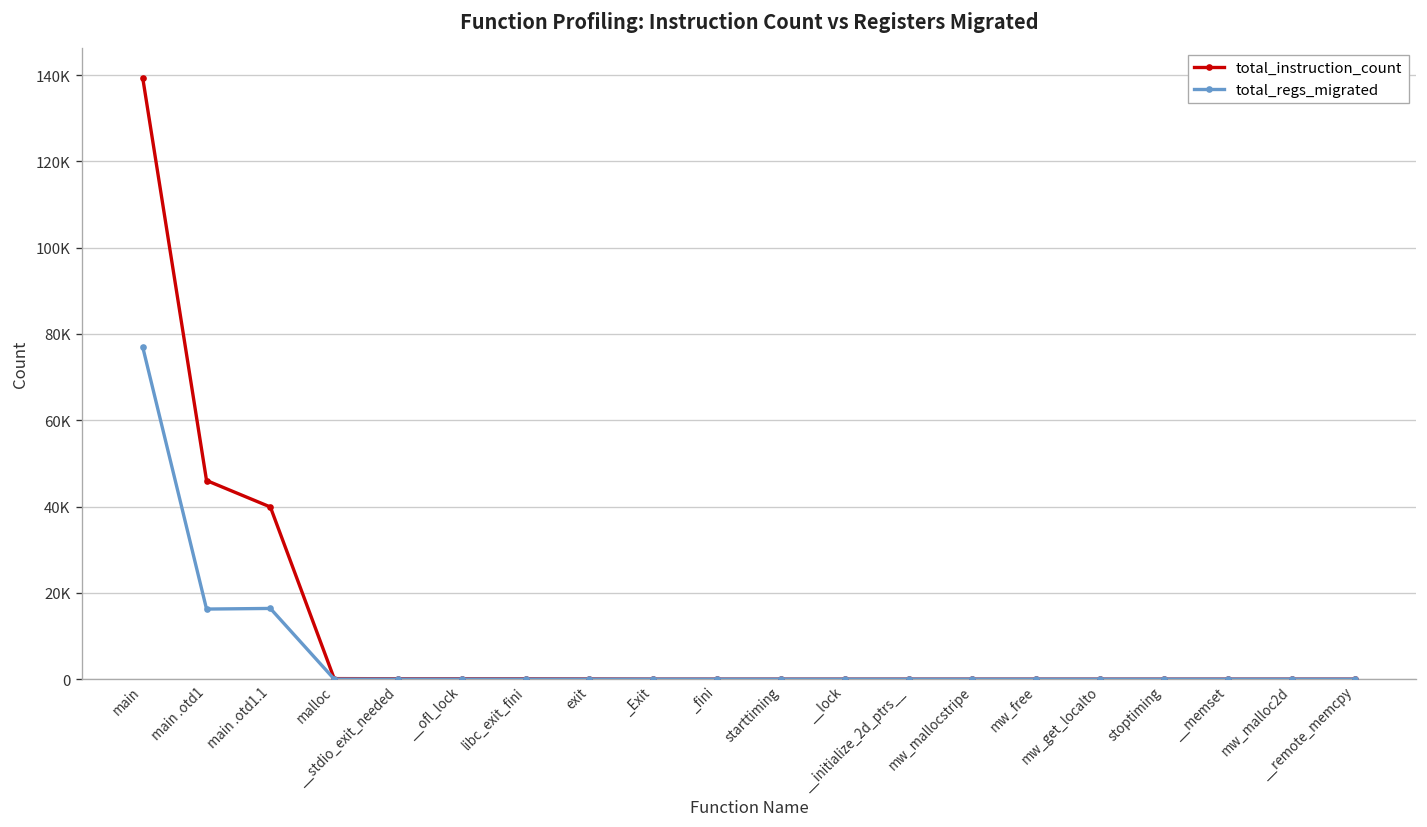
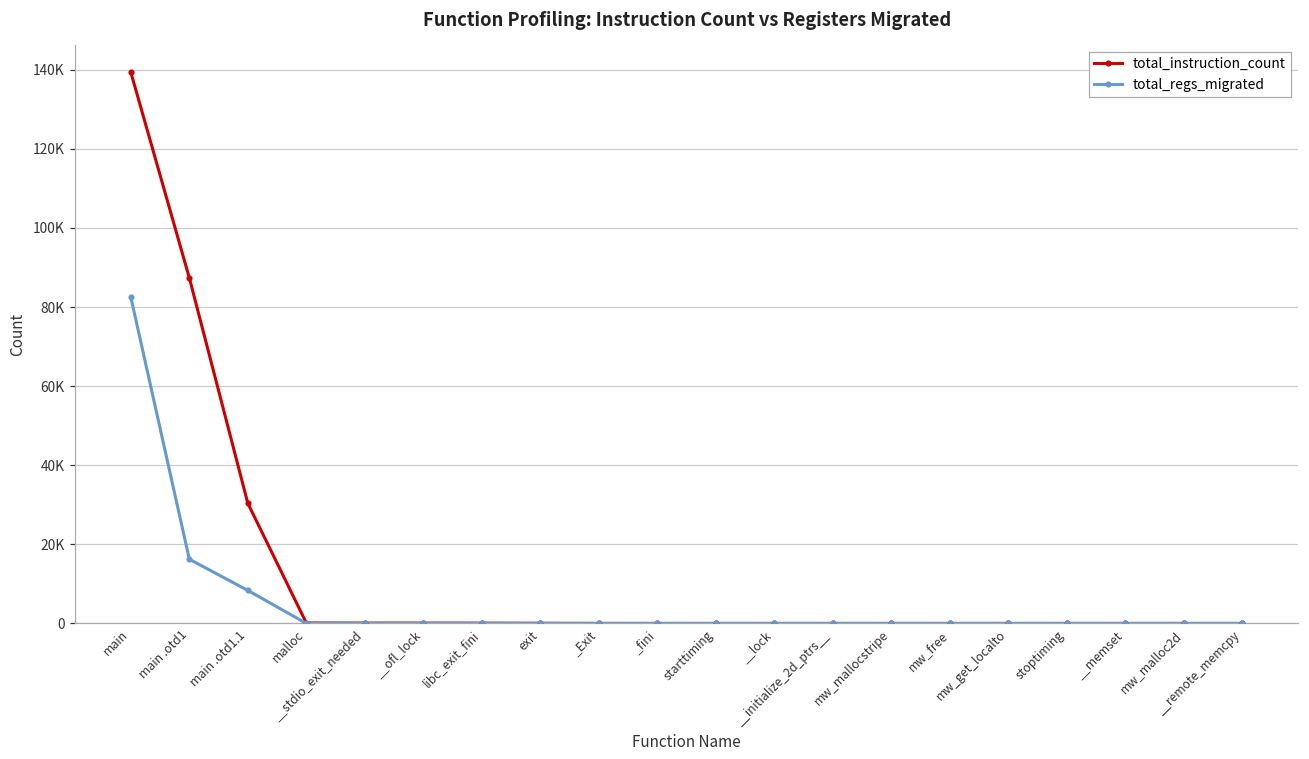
  {
    "total_instruction_count": {
      "main": 139000,
-     "main .otd1": 46000,
-     "main .otd1.1": 40000
+     "main .otd1": 87000,
+     "main .otd1.1": 30000
    },
    "total_regs_migrated": {
-     "main": 77000,
+     "main": 82000,
      "main .otd1": 16000,
-     "main .otd1.1": 16000
+     "main .otd1.1": 8000
    }
  }
